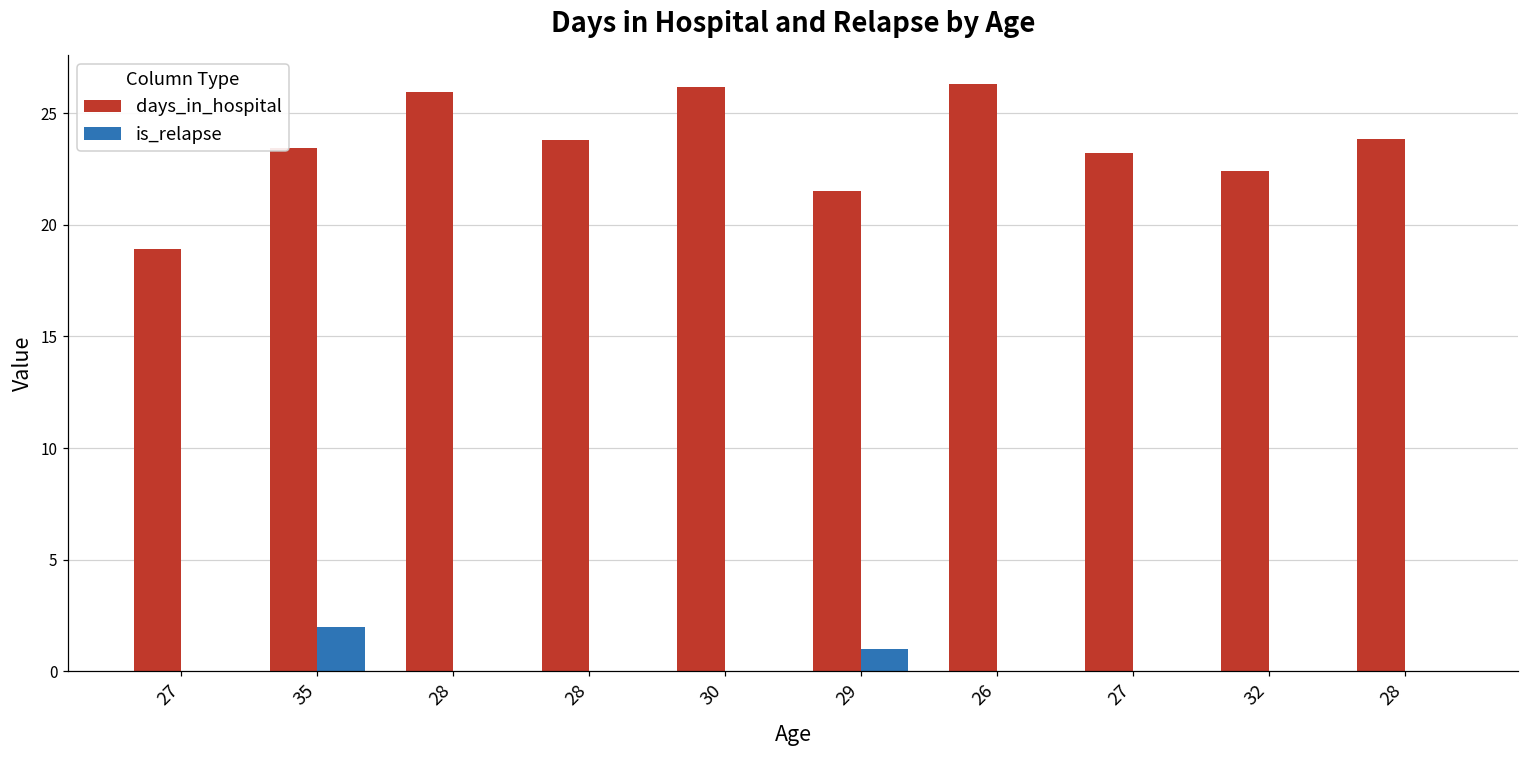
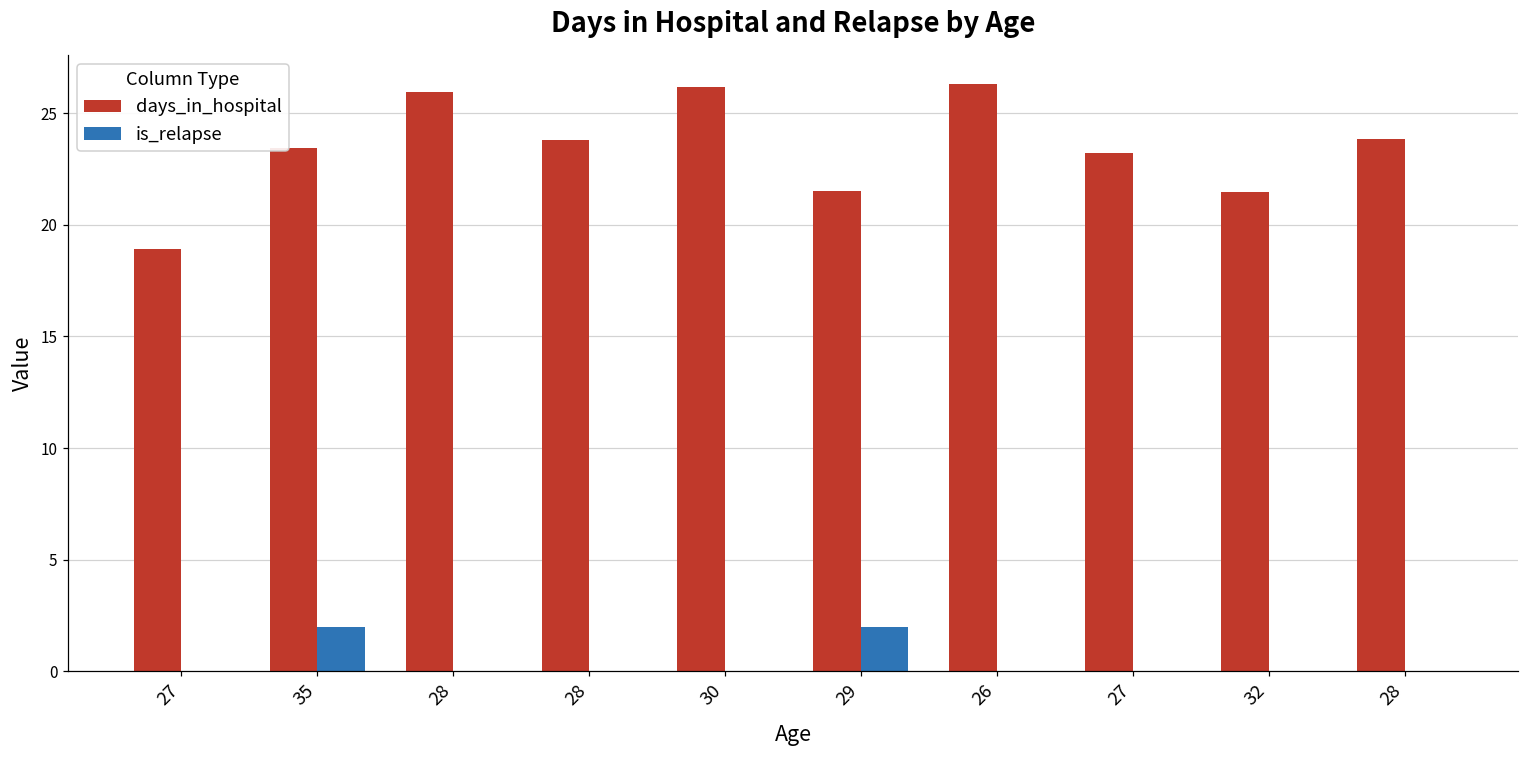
  {
    "days_in_hospital": {
      "35": 23.4,
      "30": 26.2,
      "29": 21.5,
      "26": 26.3,
-     "32": 22.4
+     "32": 21.5
    },
    "is_relapse": {
      "35": 2,
      "30": 0,
-     "29": 1,
+     "29": 2,
      "26": 0,
      "32": 0
    }
  }
